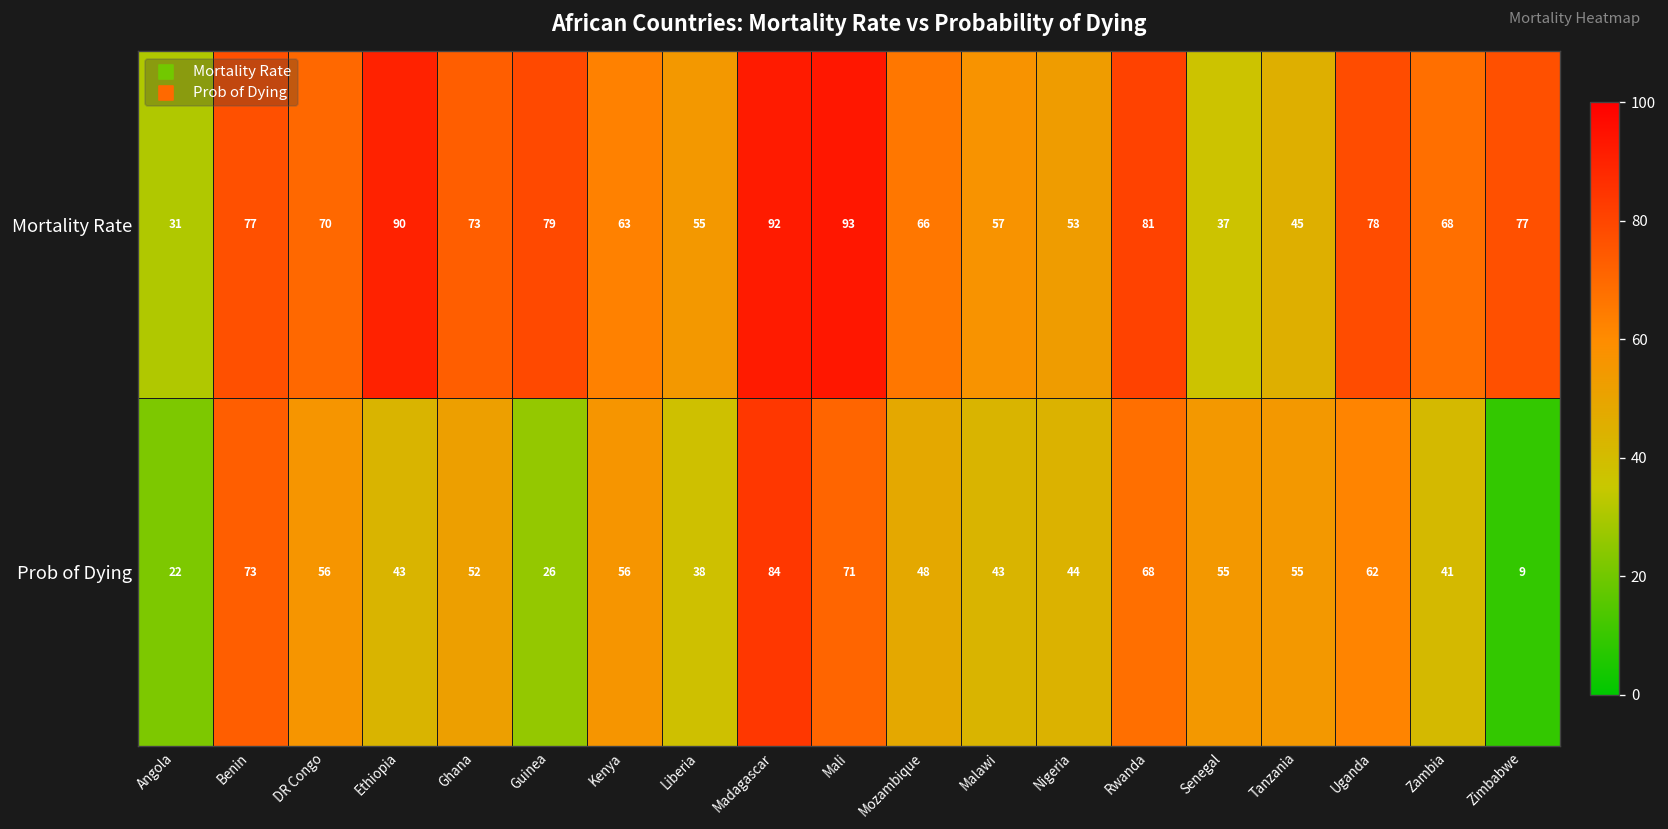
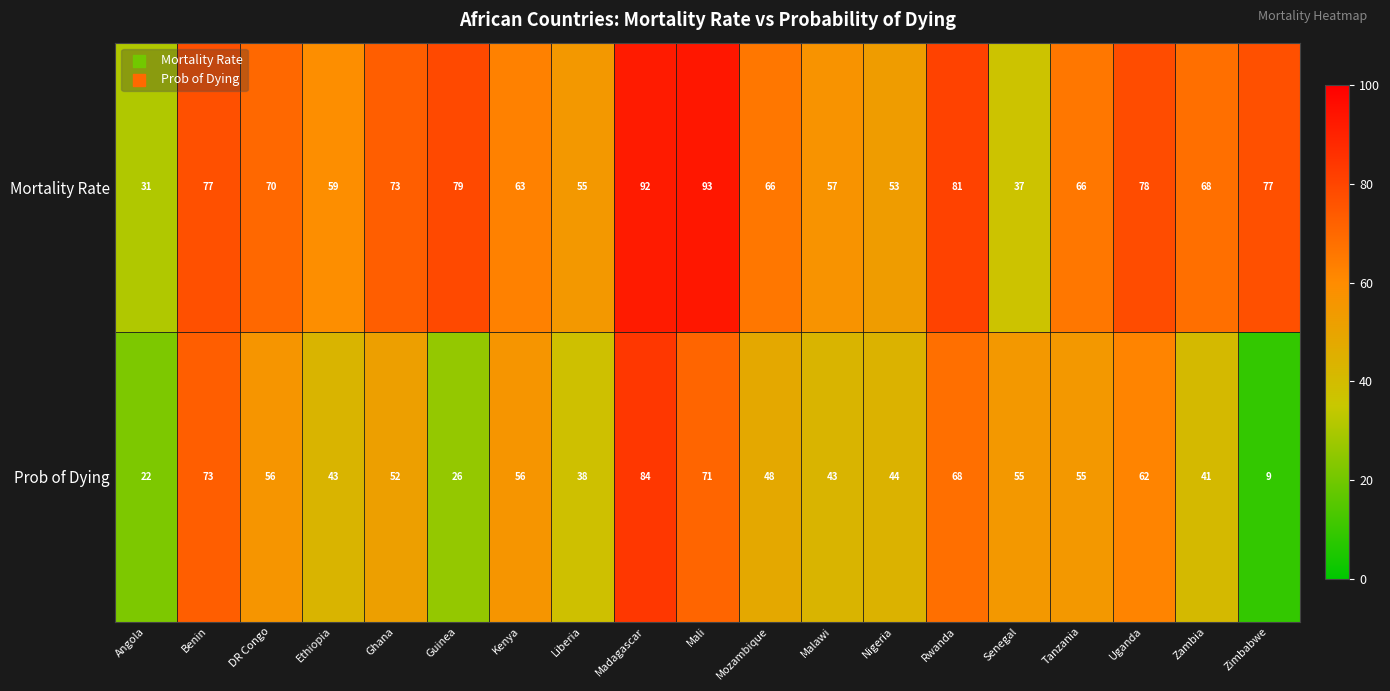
  {
    "Mortality Rate": {
      "Angola": 31,
      "Benin": 77,
      "DR Congo": 70,
-     "Ethiopia": 90,
+     "Ethiopia": 59,
      "Ghana": 73,
      "Guinea": 79,
      "Kenya": 63,
      "Liberia": 55,
      "Madagascar": 92,
      "Mali": 93,
      "Mozambique": 66,
      "Malawi": 57,
      "Nigeria": 53,
      "Rwanda": 81,
      "Senegal": 37,
-     "Tanzania": 45,
+     "Tanzania": 66,
      "Uganda": 78,
      "Zambia": 68,
      "Zimbabwe": 77
    },
    "Prob of Dying": {
      "Angola": 22,
      "Benin": 73,
      "DR Congo": 56,
      "Ethiopia": 43,
      "Ghana": 52,
      "Guinea": 26,
      "Kenya": 56,
      "Liberia": 38,
      "Madagascar": 84,
      "Mali": 71,
      "Mozambique": 48,
      "Malawi": 43,
      "Nigeria": 44,
      "Rwanda": 68,
      "Senegal": 55,
      "Tanzania": 55,
      "Uganda": 62,
      "Zambia": 41,
      "Zimbabwe": 9
    }
  }
